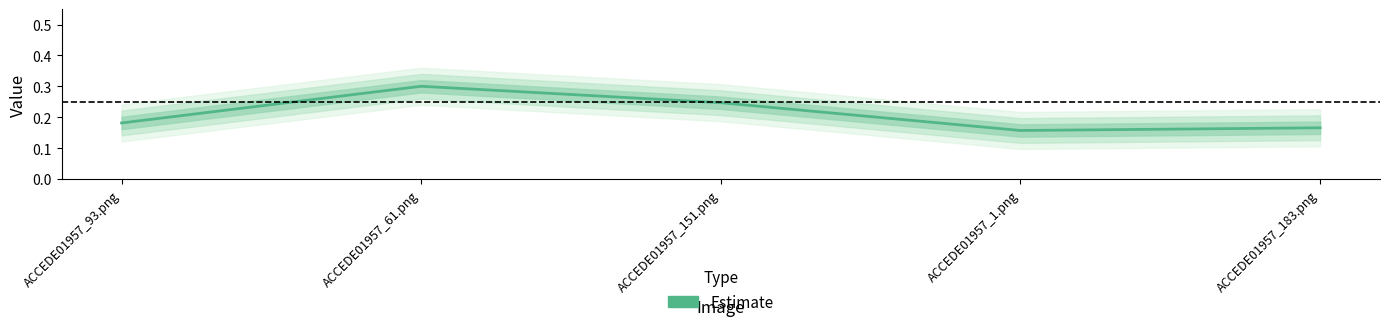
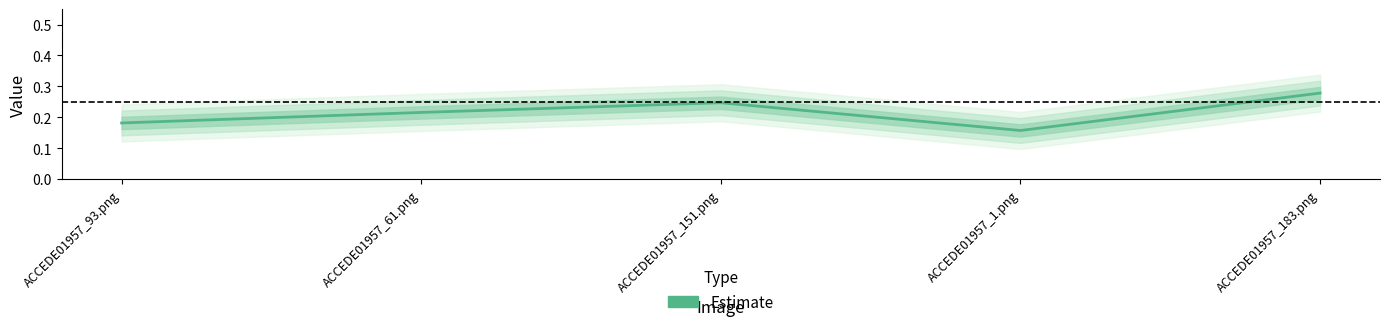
  {
    "Estimate": {
      "ACCEDE01957_93.png": 0.18,
-     "ACCEDE01957_61.png": 0.30,
+     "ACCEDE01957_61.png": 0.22,
      "ACCEDE01957_151.png": 0.25,
      "ACCEDE01957_1.png": 0.16,
-     "ACCEDE01957_183.png": 0.17
+     "ACCEDE01957_183.png": 0.28
    }
  }
